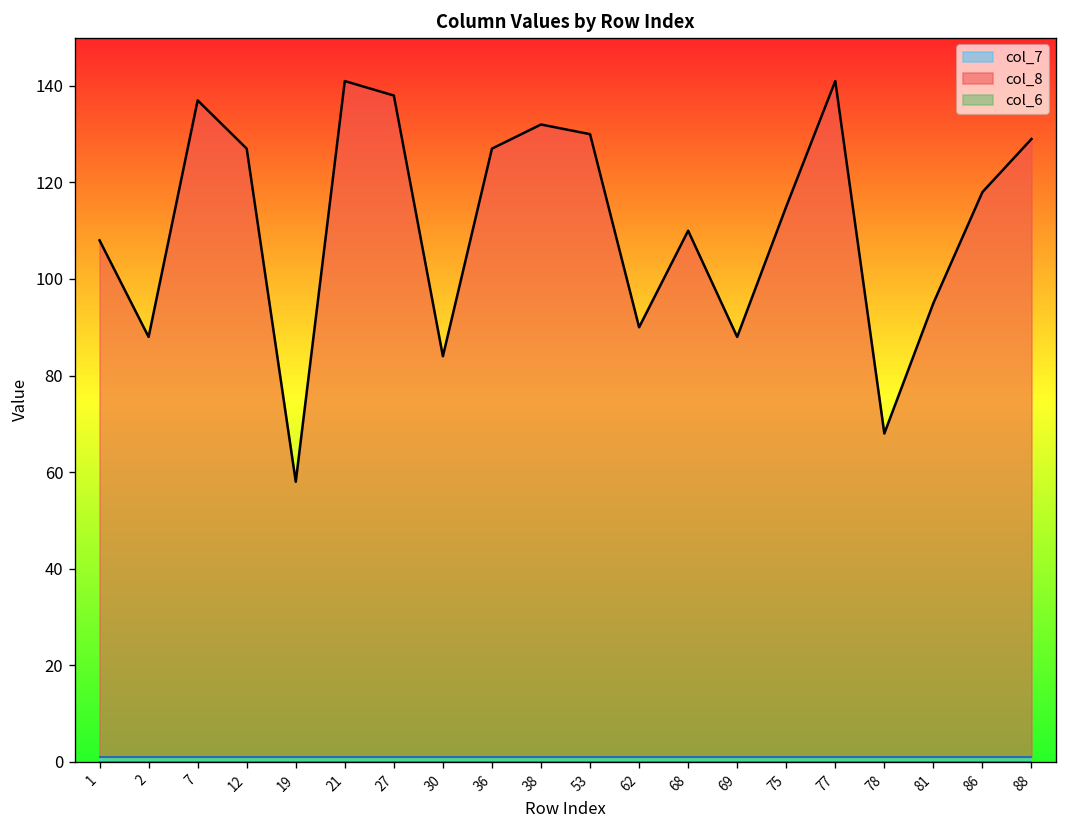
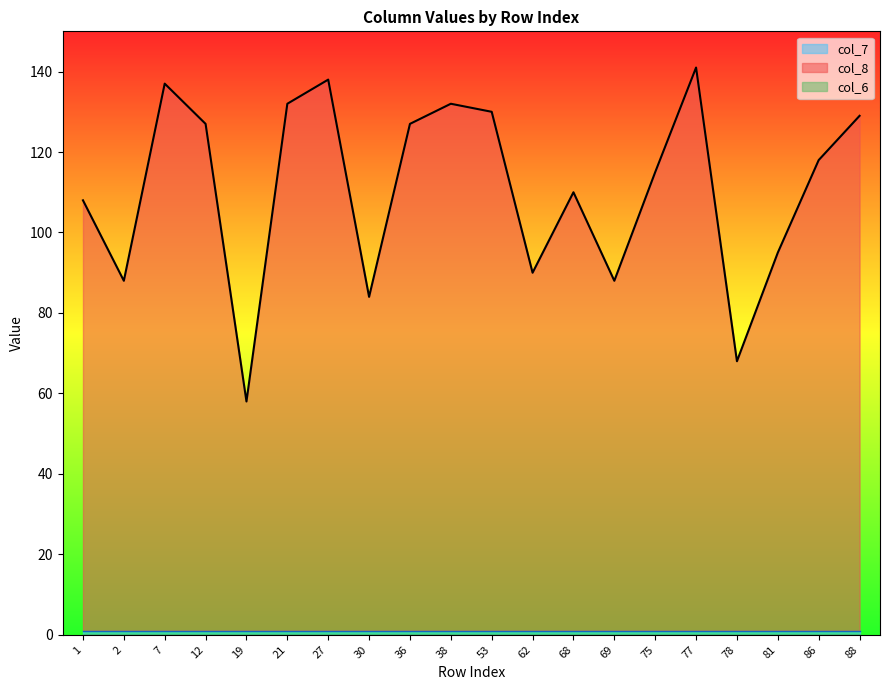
  {
    "col_8": {
      "1": 108,
      "2": 88,
      "7": 137,
      "12": 127,
      "19": 58,
-     "21": 141,
+     "21": 132,
      "27": 138,
      "30": 84,
      "36": 127,
      "38": 132,
      "53": 130,
      "62": 90,
      "68": 110,
      "69": 88,
      "75": 115,
      "77": 141,
      "78": 68,
      "81": 95,
      "86": 118,
      "88": 129
    },
    "col_7": {
      "1": 1,
      "2": 1,
      "7": 1,
      "12": 1,
      "19": 1,
      "21": 1,
      "27": 1,
      "30": 1,
      "36": 1,
      "38": 1,
      "53": 1,
      "62": 1,
      "68": 1,
      "69": 1,
      "75": 1,
      "77": 1,
      "78": 1,
      "81": 1,
      "86": 1,
      "88": 1
    },
    "col_6": {
      "1": 0,
      "2": 0,
      "7": 0,
      "12": 0,
      "19": 0,
      "21": 0,
      "27": 0,
      "30": 0,
      "36": 0,
      "38": 0,
      "53": 0,
      "62": 0,
      "68": 0,
      "69": 0,
      "75": 0,
      "77": 0,
      "78": 0,
      "81": 0,
      "86": 0,
      "88": 0
    }
  }
